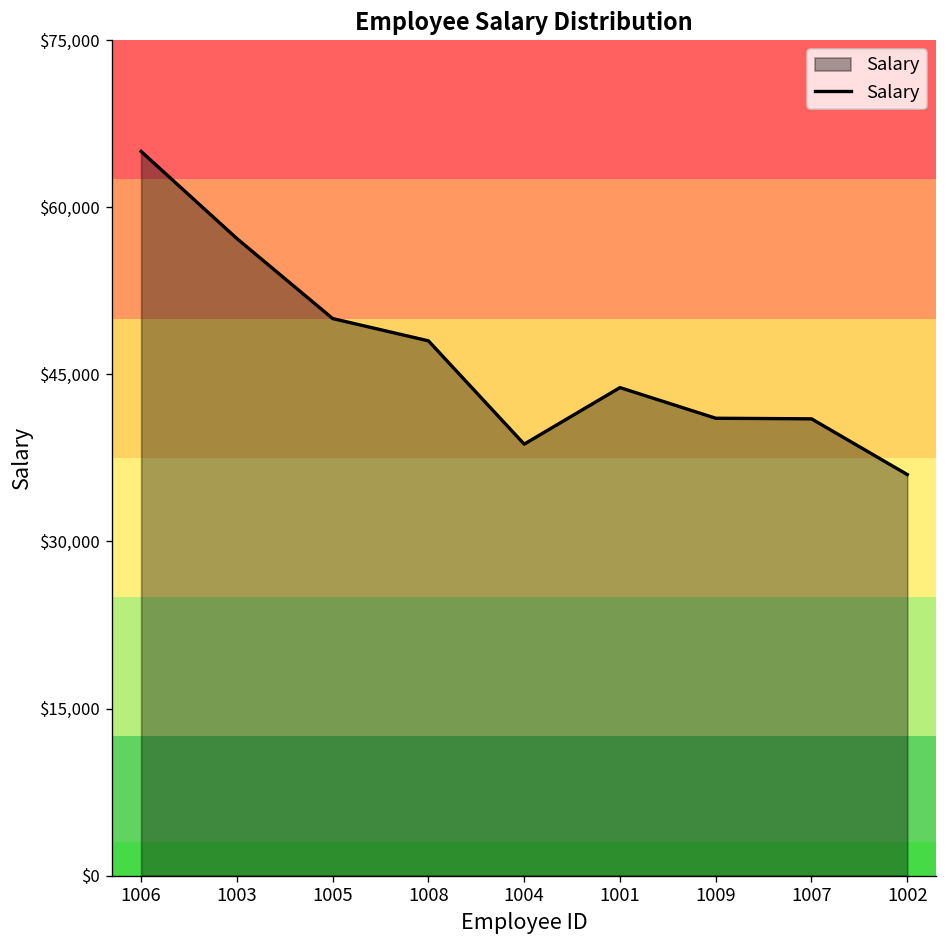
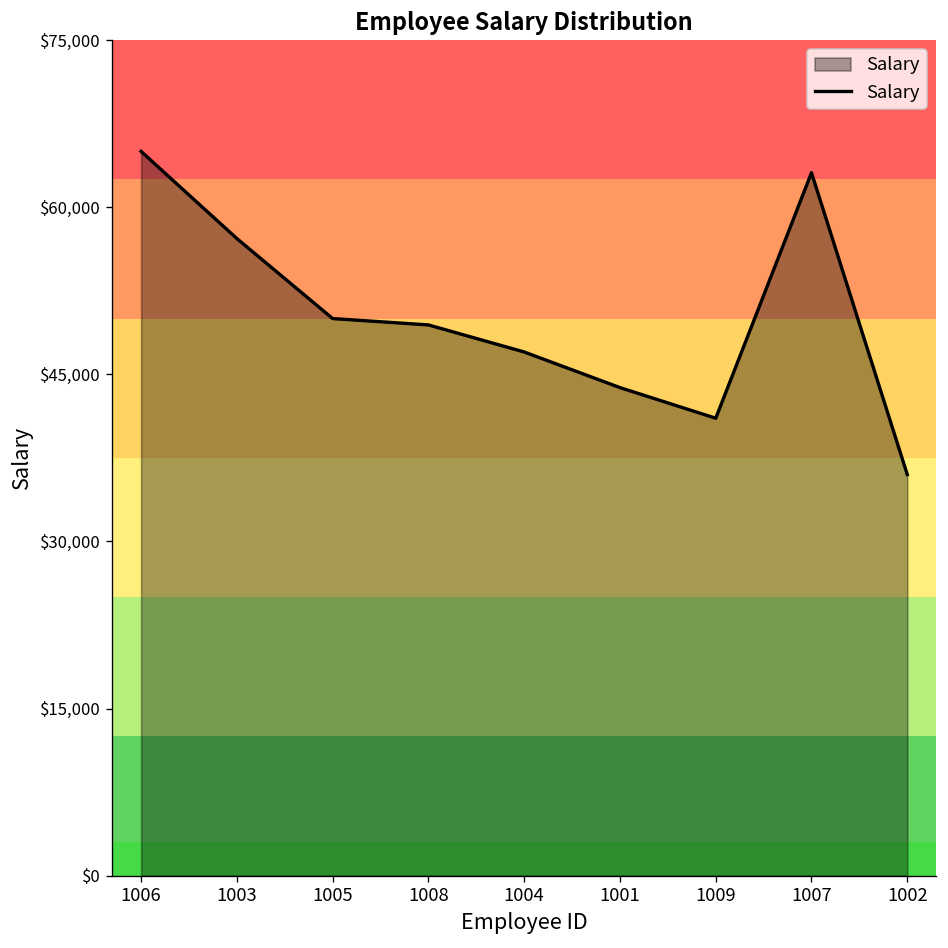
  {
    "1006": "$65,000",
    "1003": "$57,000",
    "1005": "$50,000",
-   "1008": "$48,000",
-   "1004": "$39,000",
+   "1008": "$49,000",
+   "1004": "$47,000",
    "1001": "$44,000",
    "1009": "$41,000",
-   "1007": "$41,000",
+   "1007": "$63,000",
    "1002": "$36,000"
  }
